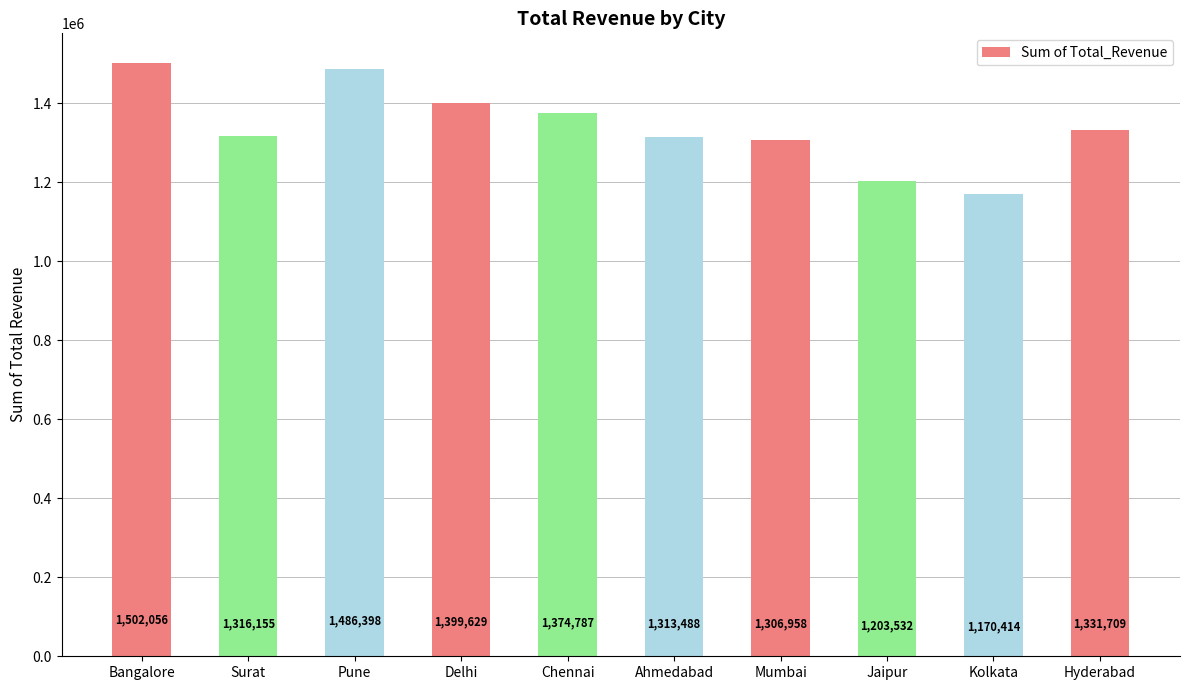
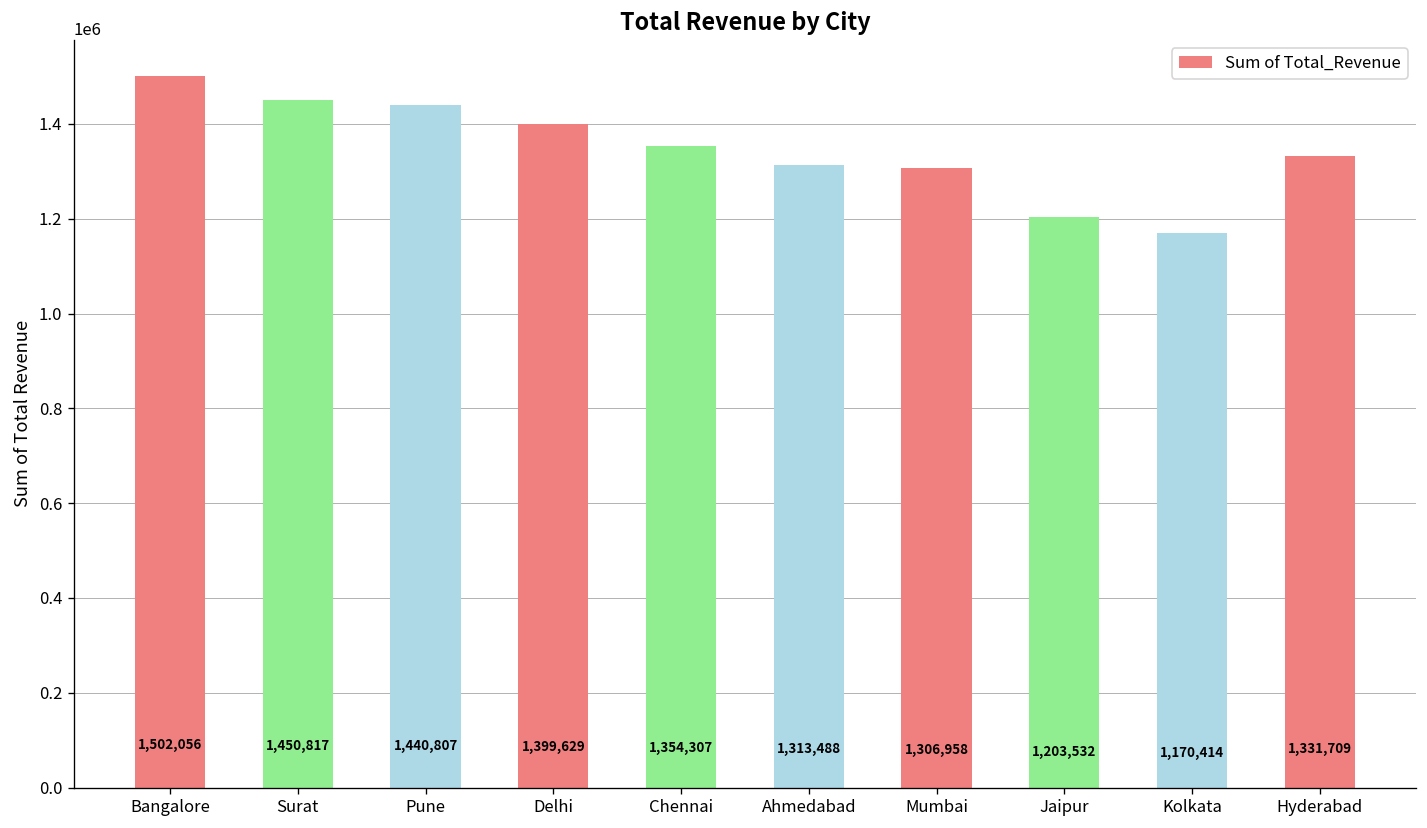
  {
    "Bangalore": "1,502,056",
-   "Surat": "1,316,155",
-   "Pune": "1,486,398",
+   "Surat": "1,450,817",
+   "Pune": "1,440,807",
    "Delhi": "1,399,629",
-   "Chennai": "1,374,787",
+   "Chennai": "1,354,307",
    "Ahmedabad": "1,313,488",
    "Mumbai": "1,306,958",
    "Jaipur": "1,203,532",
    "Kolkata": "1,170,414",
    "Hyderabad": "1,331,709"
  }
